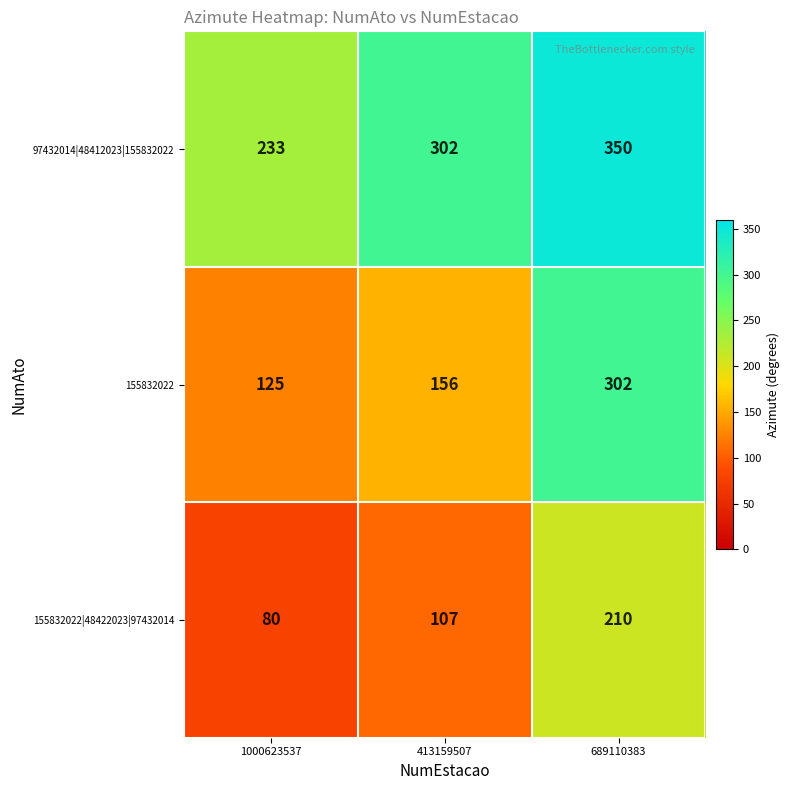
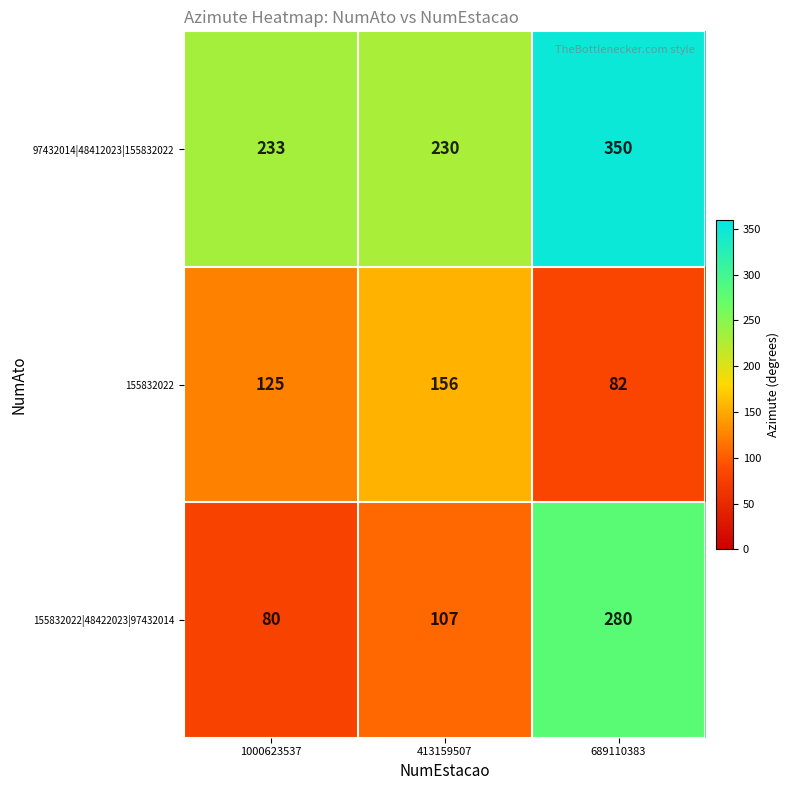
  {
    "97432014|48412023|155832022": {
      "1000623537": 233,
-     "413159507": 302
+     "413159507": 230
    },
    "155832022": {
      "1000623537": 125,
      "413159507": 156,
-     "689110383": 302
+     "689110383": 82
    },
    "155832022|48422023|97432014": {
      "1000623537": 80,
      "413159507": 107,
-     "689110383": 210
+     "689110383": 280
    }
  }
